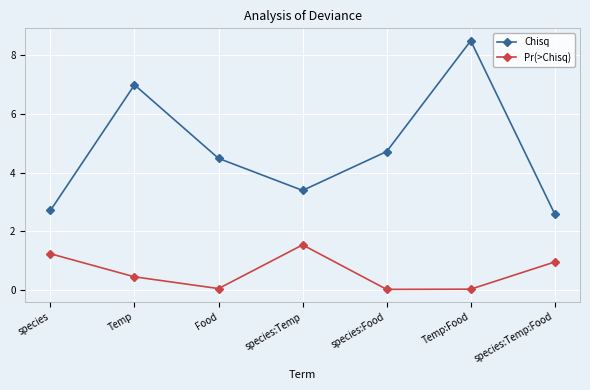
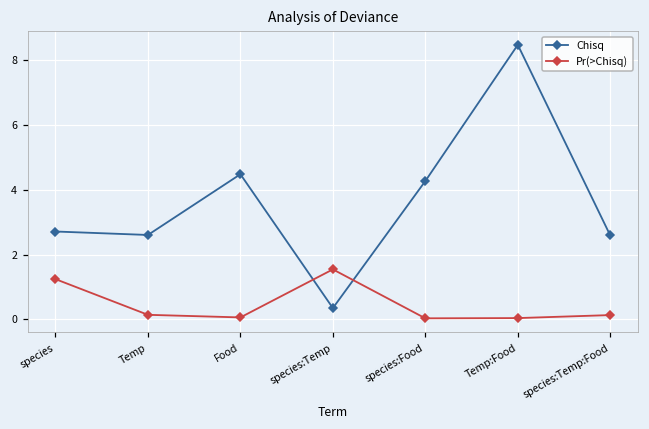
  {
    "Chisq": {
      "species": 2.7,
-     "Temp": 7.0,
+     "Temp": 2.6,
      "Food": 4.5,
-     "species:Temp": 3.4,
-     "species:Food": 4.7,
+     "species:Temp": 0.3,
+     "species:Food": 4.3,
      "Temp:Food": 8.5,
      "species:Temp:Food": 2.6
    },
    "Pr(>Chisq)": {
      "species": 1.2,
-     "Temp": 0.5,
+     "Temp": 0.1,
      "Food": 0.1,
      "species:Temp": 1.5,
      "species:Food": 0.0,
      "Temp:Food": 0.0,
-     "species:Temp:Food": 1.0
+     "species:Temp:Food": 0.1
    }
  }
